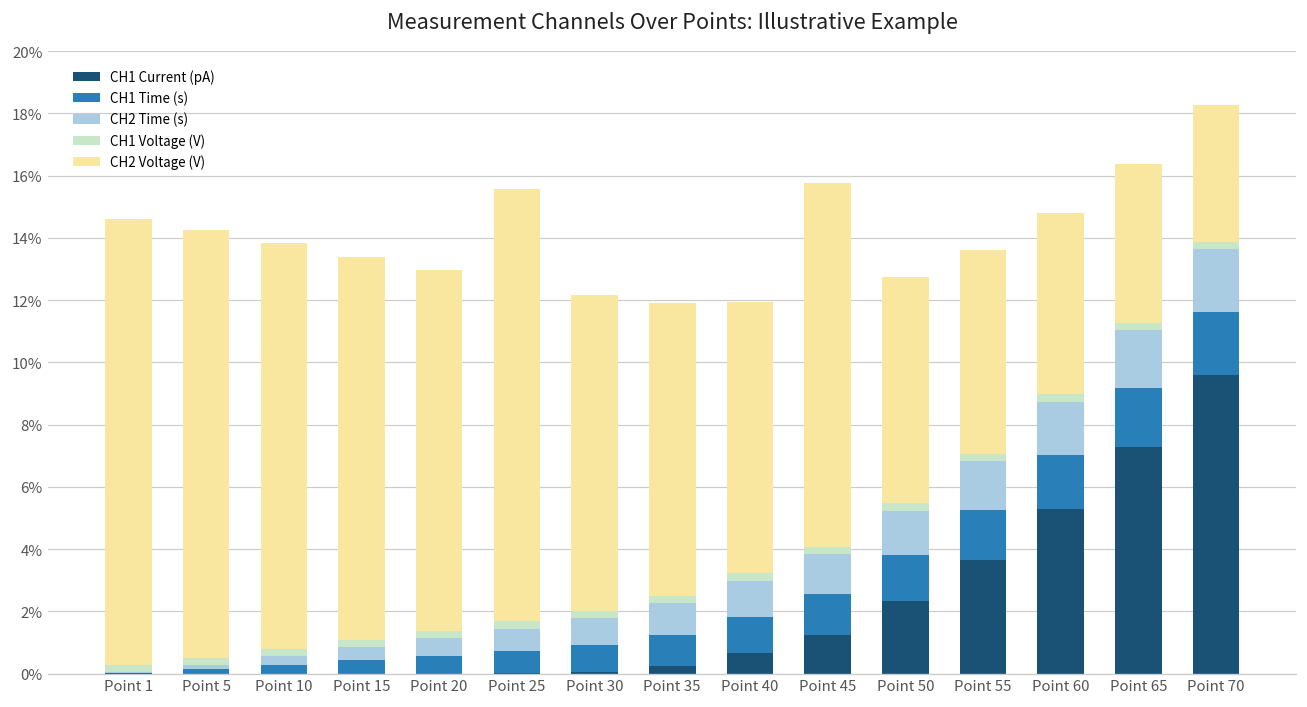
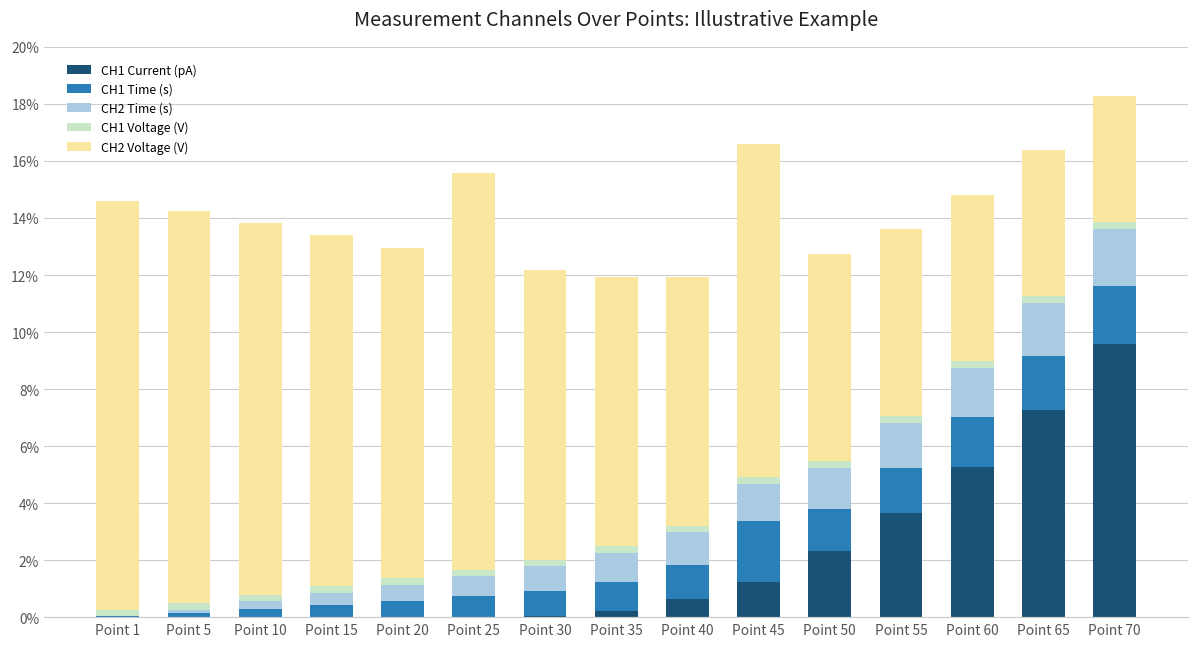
  {
    "CH1 Current (pA)": {
      "Point 35": "0.2%",
      "Point 40": "0.7%",
      "Point 45": "1.2%",
      "Point 50": "2.3%",
      "Point 55": "3.7%",
      "Point 60": "5.3%",
      "Point 65": "7.3%",
      "Point 70": "9.6%"
    },
    "CH1 Time (s)": {
      "Point 5": "0.1%",
      "Point 10": "0.3%",
      "Point 15": "0.4%",
      "Point 20": "0.6%",
      "Point 25": "0.7%",
      "Point 30": "0.9%",
      "Point 35": "1.0%",
      "Point 40": "1.2%",
-     "Point 45": "1.3%",
+     "Point 45": "2.1%",
      "Point 50": "1.5%",
      "Point 55": "1.6%",
      "Point 60": "1.7%",
      "Point 65": "1.9%",
      "Point 70": "2.0%"
    },
    "CH2 Voltage (V)": {
      "Point 1": "14.3%",
      "Point 5": "13.7%",
      "Point 10": "13.0%",
      "Point 15": "12.3%",
      "Point 20": "11.6%",
      "Point 25": "13.9%",
      "Point 30": "10.1%",
      "Point 35": "9.4%",
      "Point 40": "8.7%",
      "Point 45": "11.7%",
      "Point 50": "7.3%",
      "Point 55": "6.6%",
      "Point 60": "5.8%",
      "Point 65": "5.1%",
      "Point 70": "4.4%"
    }
  }
